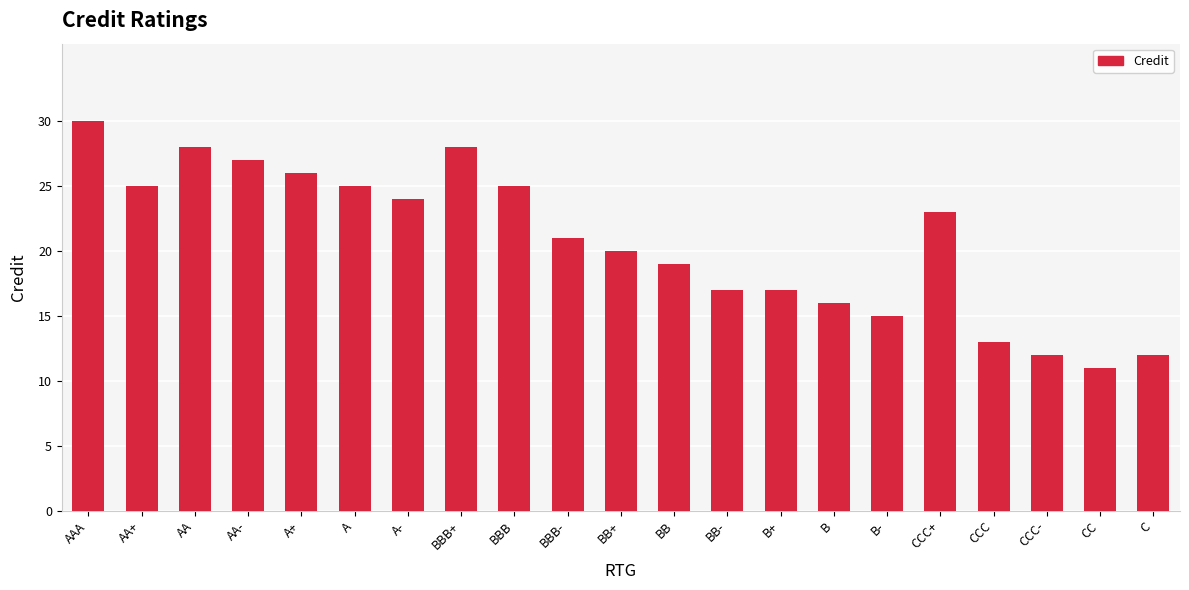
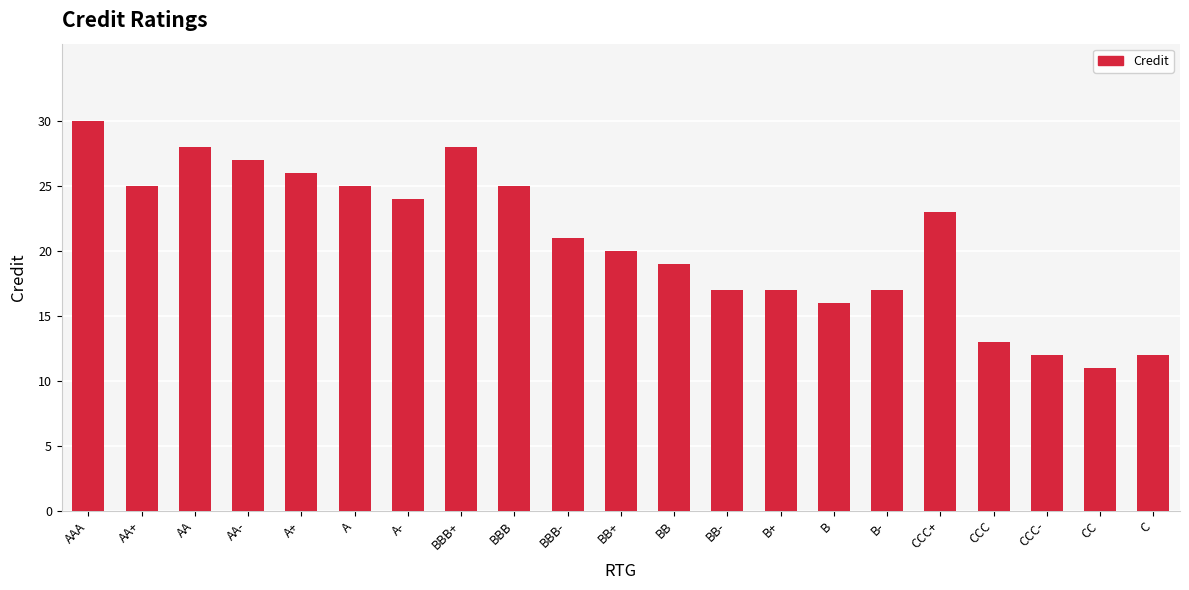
  {
    "AAA": 30,
    "AA+": 25,
    "AA": 28,
    "AA-": 27,
    "A+": 26,
    "A": 25,
    "A-": 24,
    "BBB+": 28,
    "BBB": 25,
    "BBB-": 21,
    "BB+": 20,
    "BB": 19,
    "BB-": 17,
    "B+": 17,
    "B": 16,
-   "B-": 15,
+   "B-": 17,
    "CCC+": 23,
    "CCC": 13,
    "CCC-": 12,
    "CC": 11,
    "C": 12
  }
